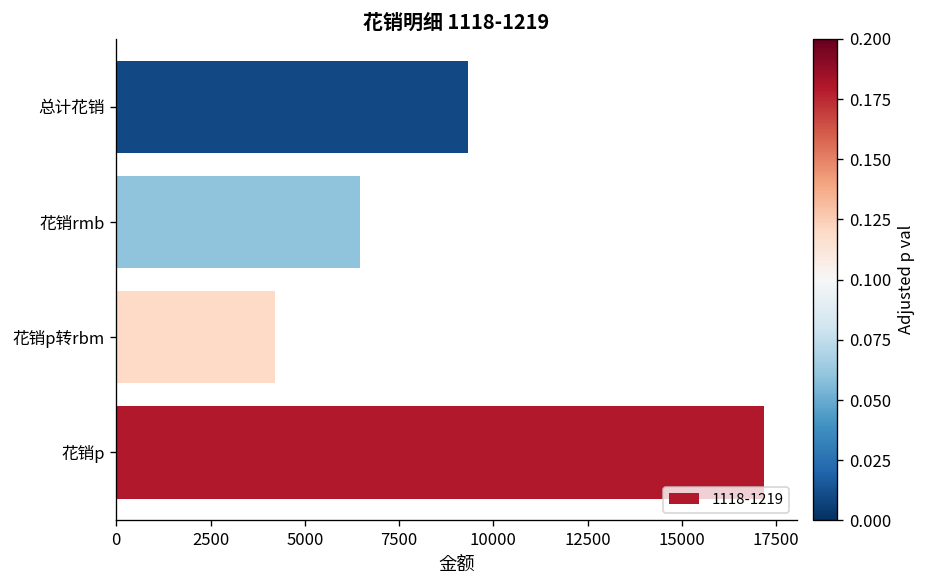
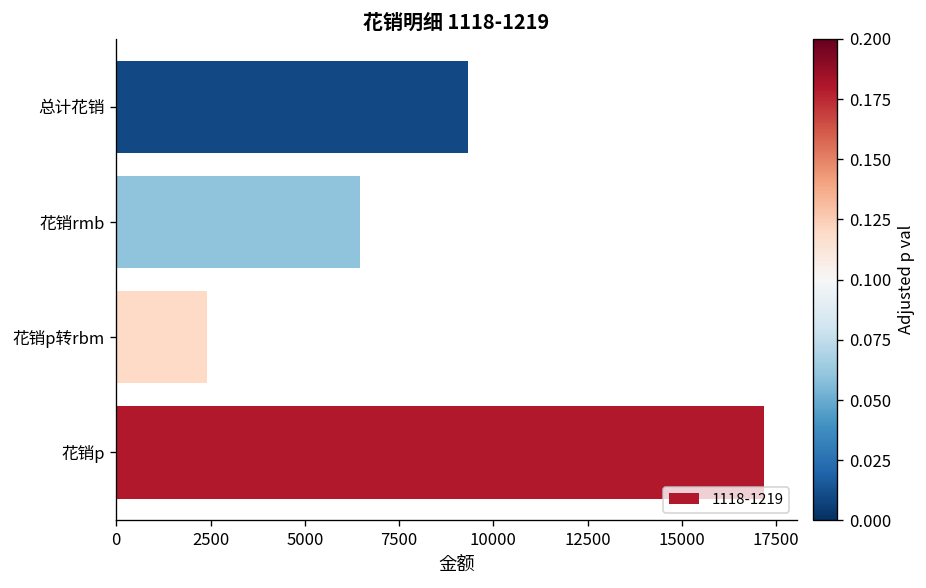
  {
    "总计花销": 9300,
    "花销rmb": 6500,
-   "花销p转rbm": 4200,
+   "花销p转rbm": 2400,
    "花销p": 17200
  }
